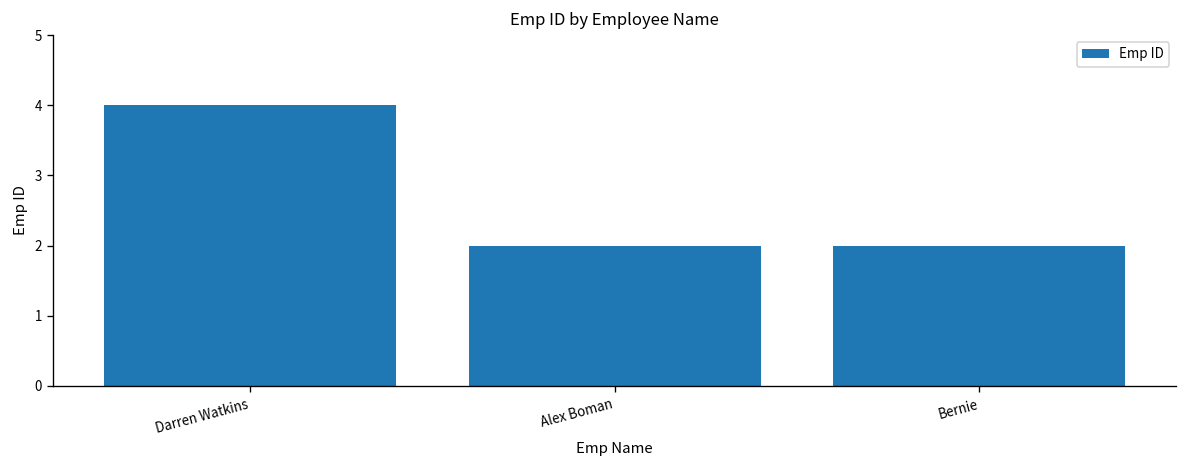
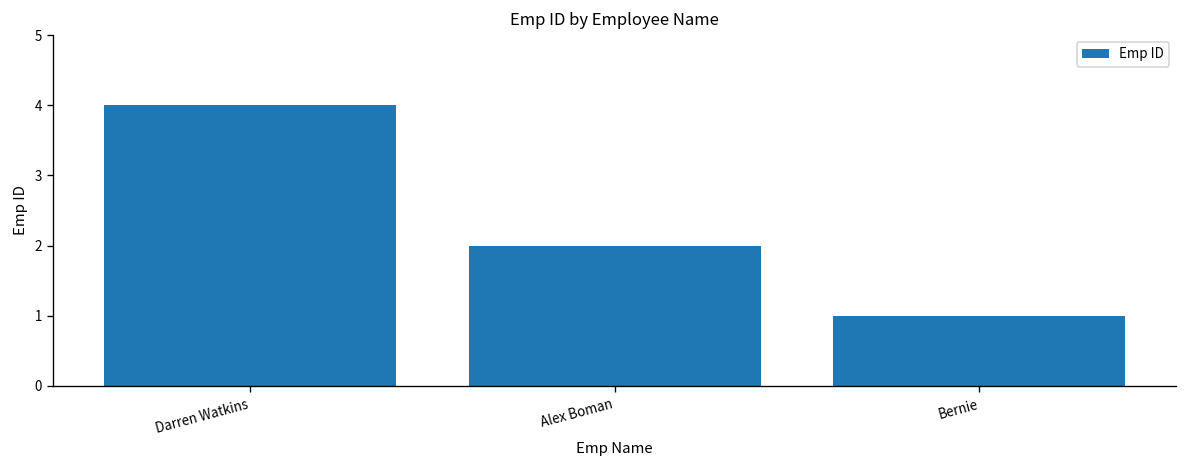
  {
    "Darren Watkins": 4,
    "Alex Boman": 2,
-   "Bernie": 2
+   "Bernie": 1
  }
